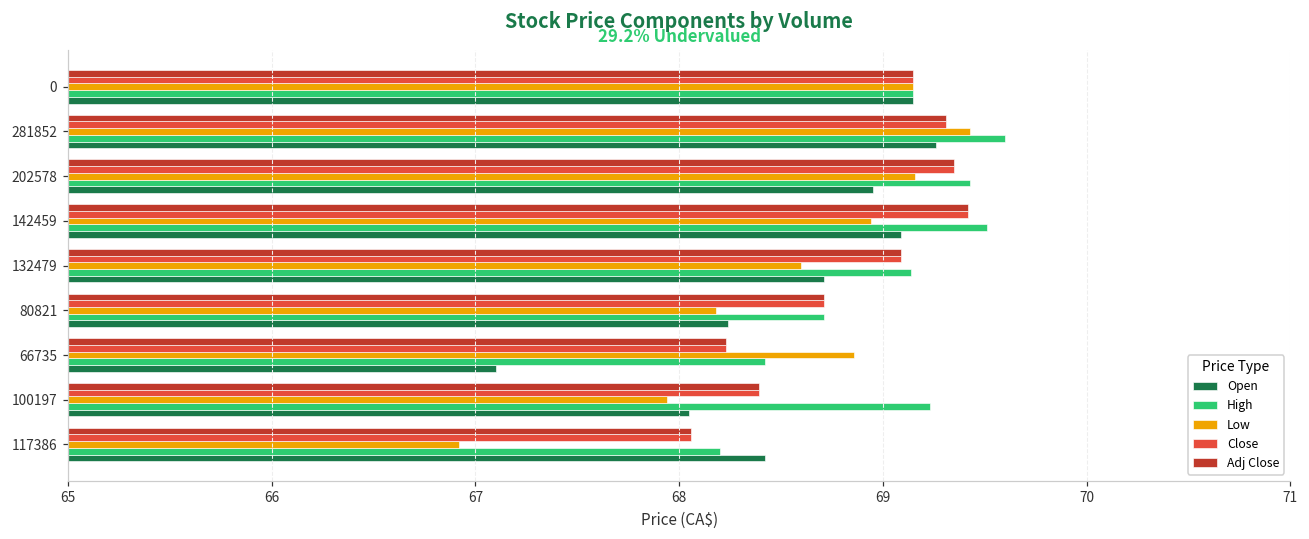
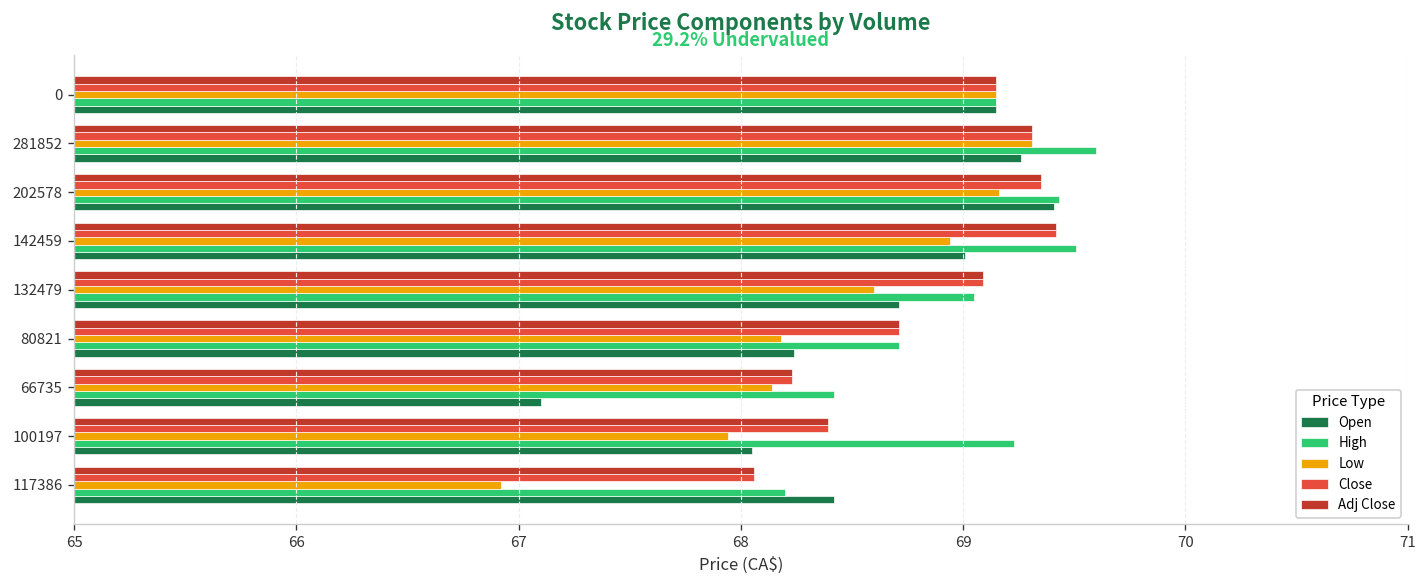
  {
    "Open": {
      "0": 69.15,
      "281852": 69.26,
-     "202578": 68.95,
-     "142459": 69.09,
+     "202578": 69.41,
+     "142459": 69.01,
      "132479": 68.71,
      "80821": 68.24,
      "66735": 67.10,
      "100197": 68.05,
      "117386": 68.42
    },
    "High": {
      "0": 69.15,
      "281852": 69.60,
      "202578": 69.43,
      "142459": 69.51,
-     "132479": 69.14,
+     "132479": 69.05,
      "80821": 68.71,
      "66735": 68.42,
      "100197": 69.23,
      "117386": 68.20
    },
    "Low": {
      "0": 69.15,
-     "281852": 69.43,
+     "281852": 69.31,
      "202578": 69.16,
      "142459": 68.94,
      "132479": 68.60,
      "80821": 68.18,
-     "66735": 68.86,
+     "66735": 68.14,
      "100197": 67.94,
      "117386": 66.92
    }
  }
